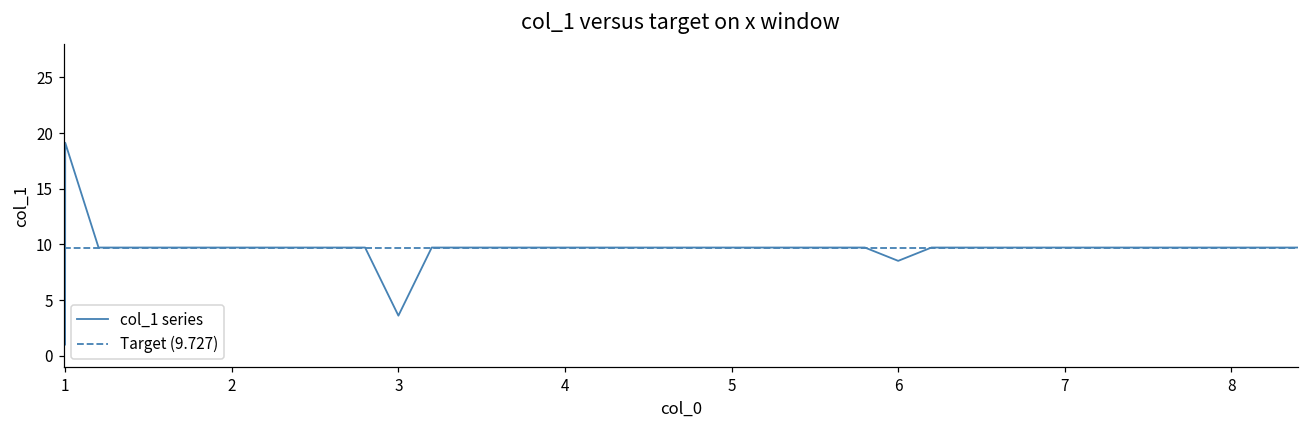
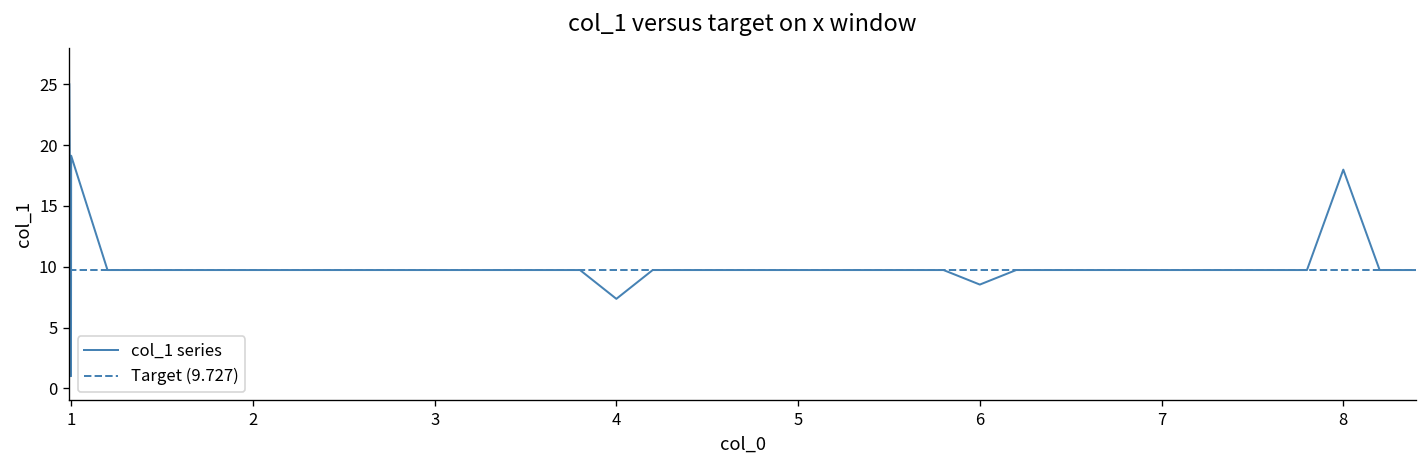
  {
    "1": 19.1,
    "2": 9.7,
-   "3": 3.6,
-   "4": 9.7,
+   "3": 9.7,
+   "4": 7.4,
    "5": 9.7,
    "6": 8.5,
    "7": 9.7,
-   "8": 9.7
+   "8": 18.0
  }
